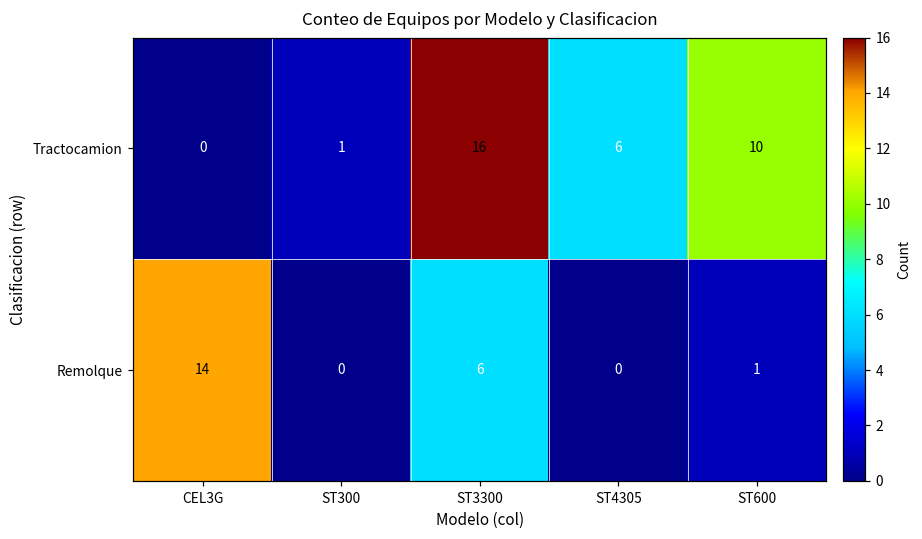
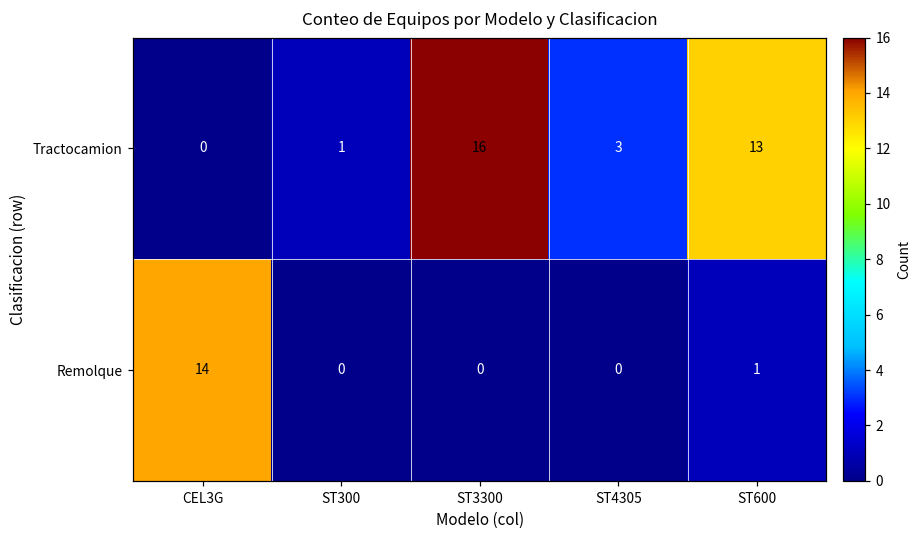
  {
    "Tractocamion": {
      "CEL3G": 0,
      "ST300": 1,
      "ST3300": 16,
-     "ST4305": 6,
-     "ST600": 10
+     "ST4305": 3,
+     "ST600": 13
    },
    "Remolque": {
      "CEL3G": 14,
      "ST300": 0,
-     "ST3300": 6,
+     "ST3300": 0,
      "ST4305": 0,
      "ST600": 1
    }
  }
